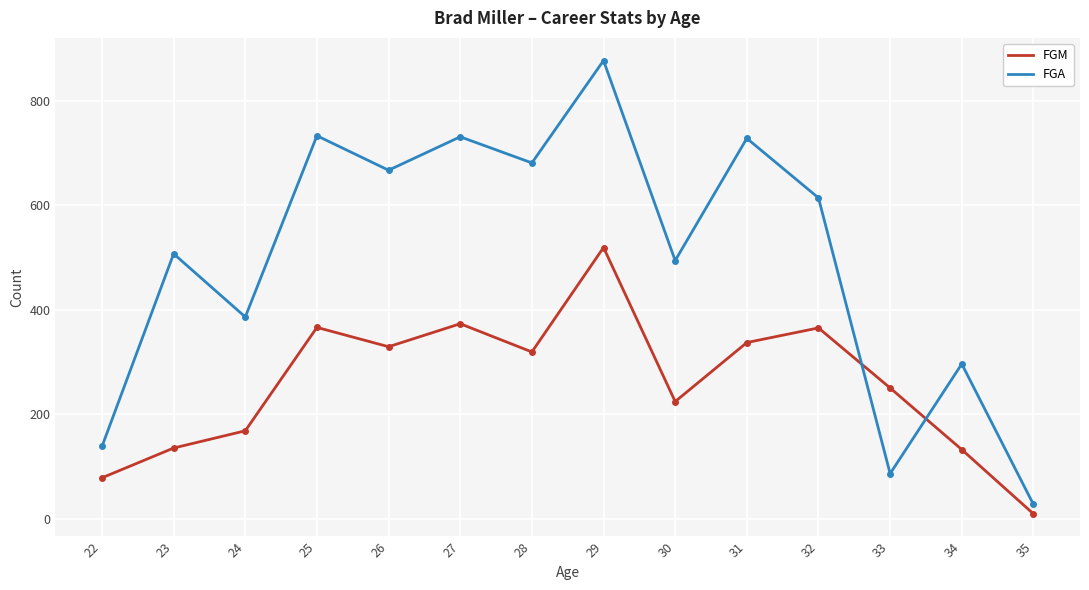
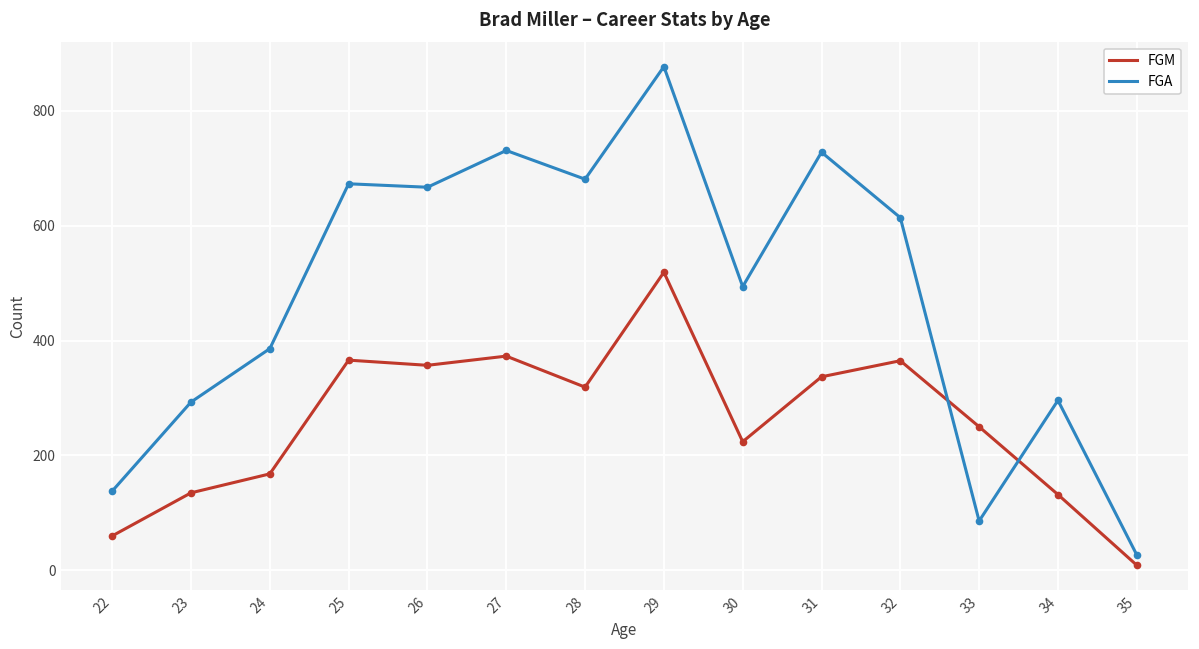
  {
    "FGM": {
-     "22": 80,
+     "22": 60,
      "23": 140,
      "24": 170,
      "25": 370,
-     "26": 330,
+     "26": 360,
      "27": 370,
      "28": 320,
      "29": 520,
      "30": 220,
      "31": 340,
      "32": 370,
      "33": 250,
      "34": 130,
      "35": 10
    },
    "FGA": {
      "22": 140,
-     "23": 510,
+     "23": 290,
      "24": 390,
-     "25": 730,
+     "25": 670,
      "26": 670,
      "27": 730,
      "28": 680,
      "29": 880,
      "30": 490,
      "31": 730,
      "32": 610,
      "33": 90,
      "34": 300,
      "35": 30
    }
  }
